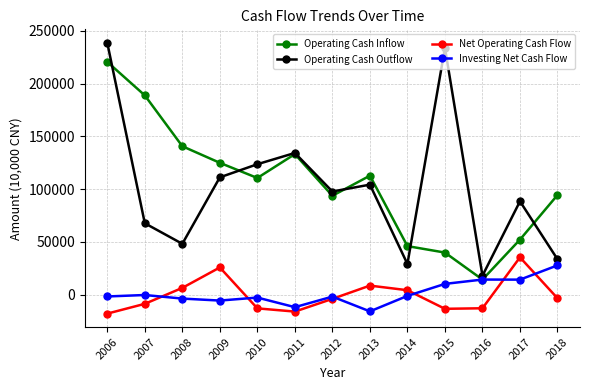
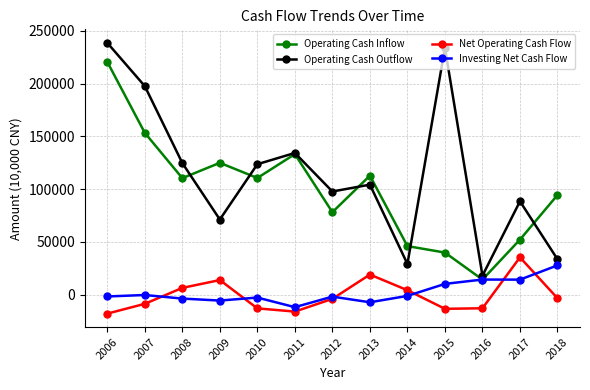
  {
    "Operating Cash Inflow": {
      "2006": 221000,
-     "2007": 189000,
-     "2008": 141000,
+     "2007": 153000,
+     "2008": 110000,
      "2009": 125000,
      "2010": 111000,
-     "2012": 94000,
+     "2012": 78000,
      "2013": 113000,
      "2014": 46000,
      "2015": 40000,
      "2017": 52000,
      "2018": 94000
    },
    "Operating Cash Outflow": {
      "2006": 239000,
-     "2007": 68000,
-     "2008": 48000,
-     "2009": 111000,
+     "2007": 198000,
+     "2008": 125000,
+     "2009": 71000,
      "2010": 124000,
      "2012": 98000,
      "2013": 104000,
      "2014": 29000,
      "2016": 18000,
      "2017": 88000,
      "2018": 34000
    },
    "Net Operating Cash Flow": {
      "2006": -18000,
      "2007": -9000,
      "2008": 6000,
-     "2009": 26000,
+     "2009": 14000,
      "2010": -13000,
      "2011": -16000,
-     "2013": 9000,
+     "2013": 19000,
      "2014": 4000,
      "2015": -13000,
      "2016": -13000,
      "2017": 35000,
      "2018": -3000
    },
    "Investing Net Cash Flow": {
      "2006": -2000,
      "2007": 0,
      "2008": -4000,
      "2009": -6000,
      "2010": -3000,
      "2011": -12000,
-     "2013": -16000,
+     "2013": -7000,
      "2014": -1000,
      "2015": 10000,
      "2017": 14000,
      "2018": 28000
    }
  }
